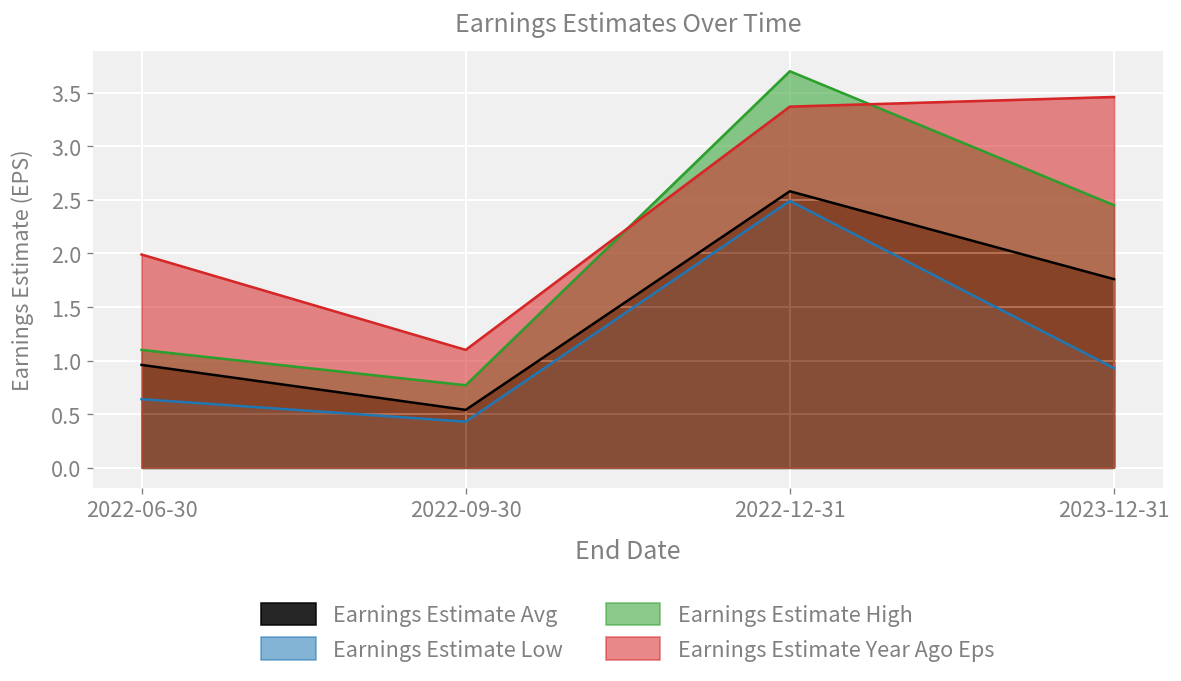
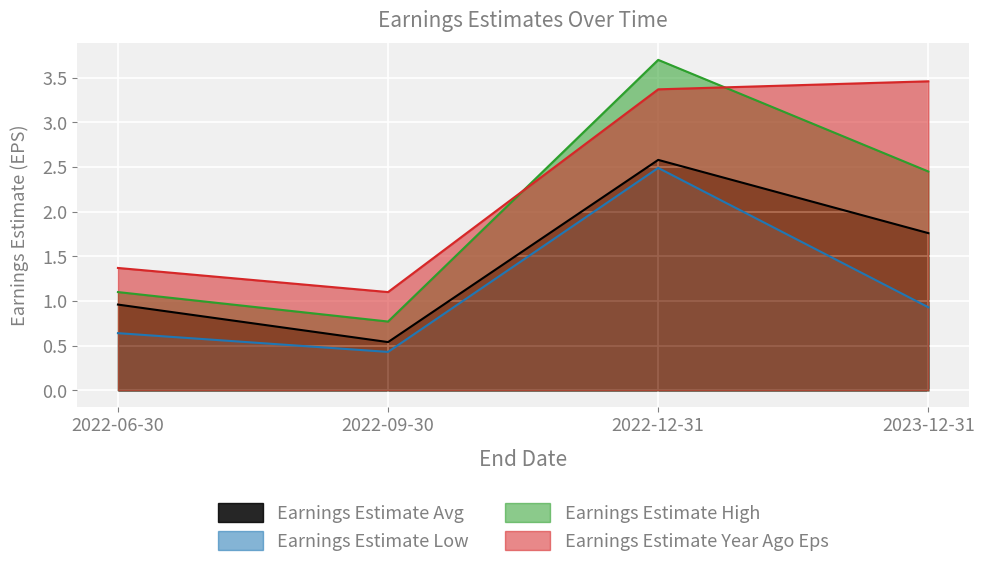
  {
    "Earnings Estimate Avg": {
      "2022-06-30": 1.0,
      "2022-09-30": 0.5,
      "2022-12-31": 2.6,
      "2023-12-31": 1.8
    },
    "Earnings Estimate Low": {
      "2022-06-30": 0.6,
      "2022-09-30": 0.4,
      "2022-12-31": 2.5,
      "2023-12-31": 0.9
    },
    "Earnings Estimate High": {
      "2022-06-30": 1.1,
      "2022-09-30": 0.8,
      "2022-12-31": 3.7,
      "2023-12-31": 2.5
    },
    "Earnings Estimate Year Ago Eps": {
-     "2022-06-30": 2.0,
+     "2022-06-30": 1.4,
      "2022-09-30": 1.1,
      "2022-12-31": 3.4,
      "2023-12-31": 3.5
    }
  }
